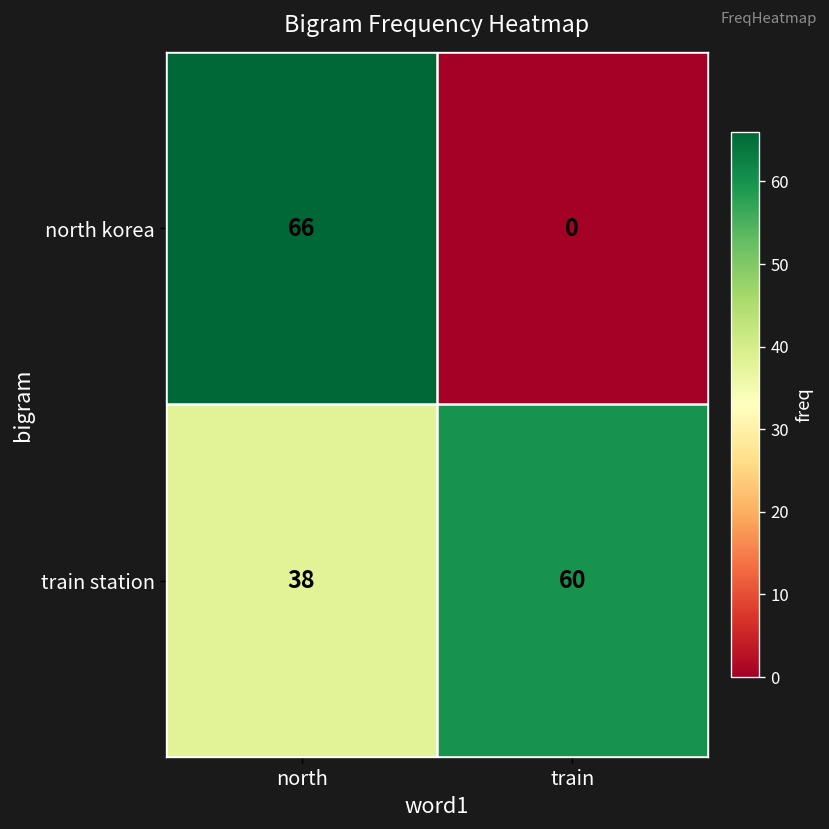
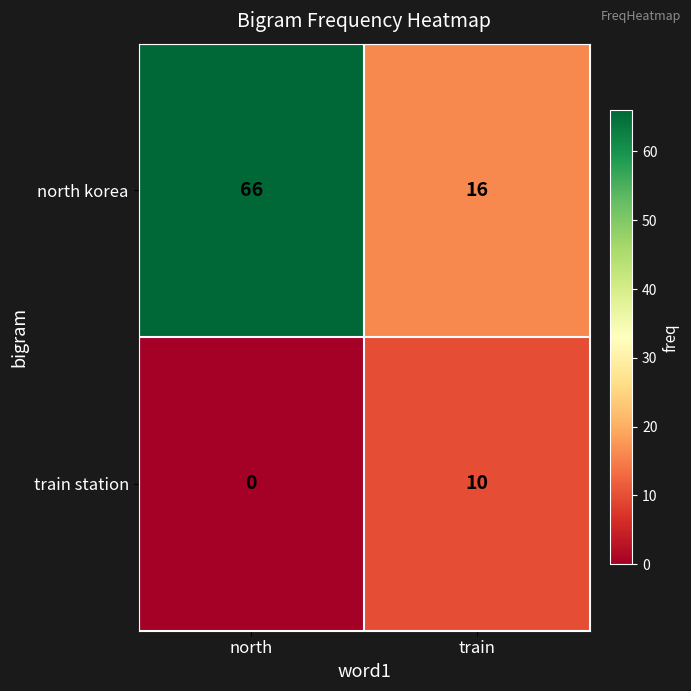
  {
    "north korea": {
      "north": 66,
-     "train": 0
+     "train": 16
    },
    "train station": {
-     "north": 38,
-     "train": 60
+     "north": 0,
+     "train": 10
    }
  }
